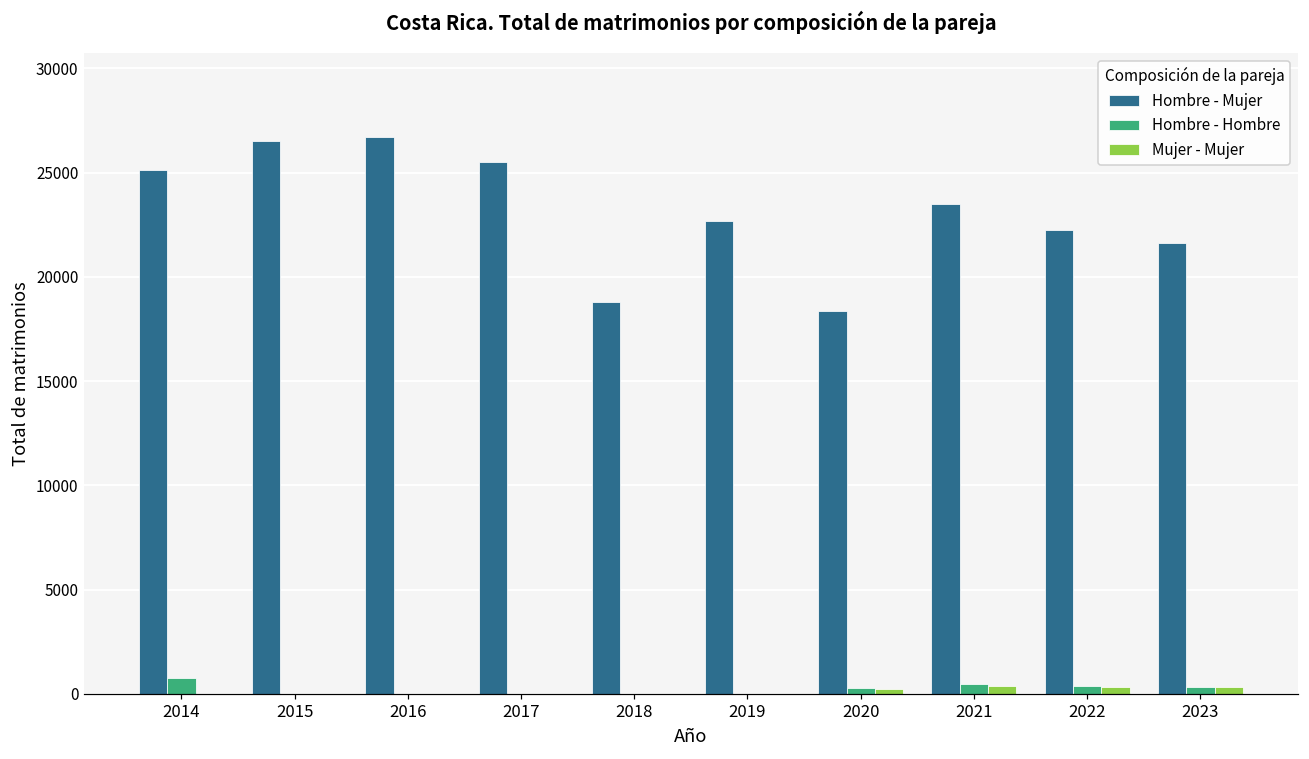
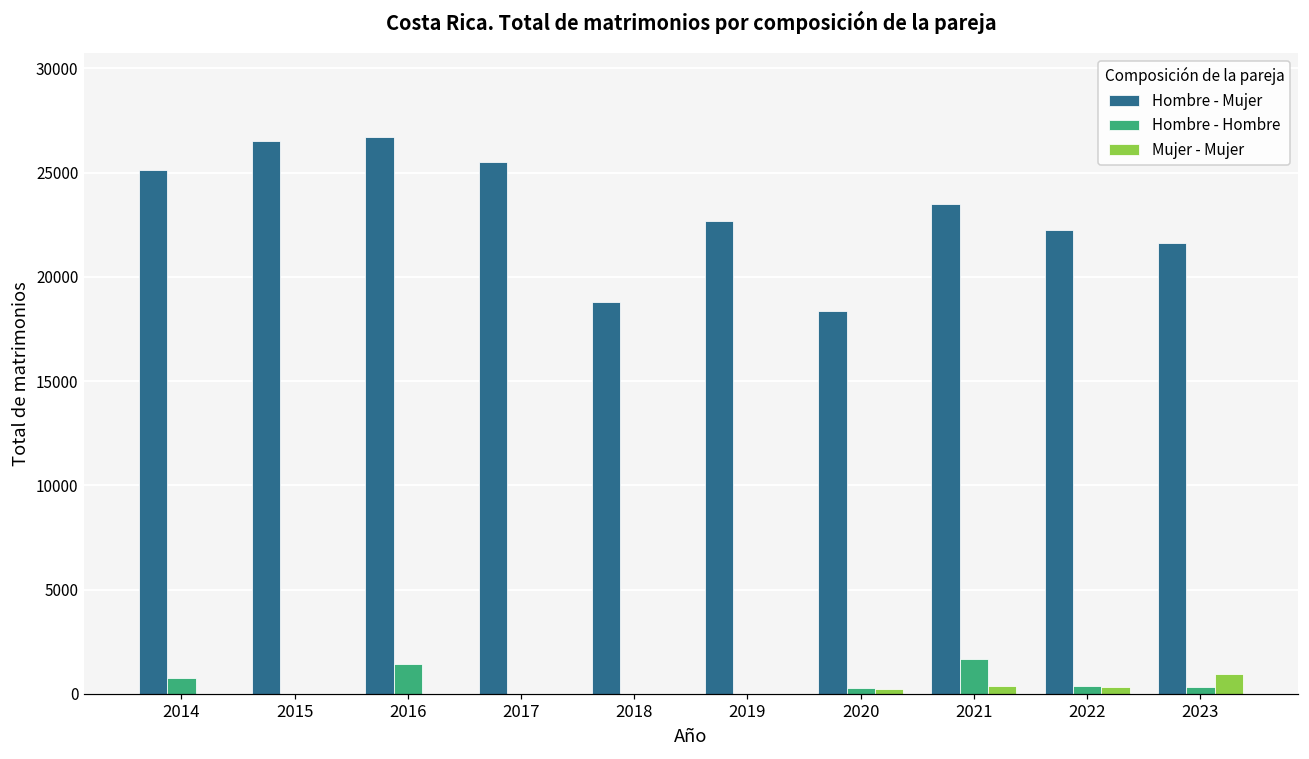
  {
    "Hombre - Mujer": {
      "2014": 25100,
      "2015": 26500,
      "2016": 26700,
      "2017": 25500,
      "2018": 18800,
      "2019": 22700,
      "2020": 18400,
      "2021": 23500,
      "2022": 22200,
      "2023": 21600
    },
    "Hombre - Hombre": {
      "2014": 700,
      "2015": 0,
-     "2016": 0,
+     "2016": 1400,
      "2017": 0,
      "2018": 0,
      "2019": 0,
      "2020": 300,
-     "2021": 500,
+     "2021": 1700,
      "2022": 400,
      "2023": 300
    },
    "Mujer - Mujer": {
      "2014": 0,
      "2015": 0,
      "2016": 0,
      "2017": 0,
      "2018": 0,
      "2019": 0,
      "2020": 200,
      "2021": 400,
      "2022": 300,
-     "2023": 300
+     "2023": 900
    }
  }
